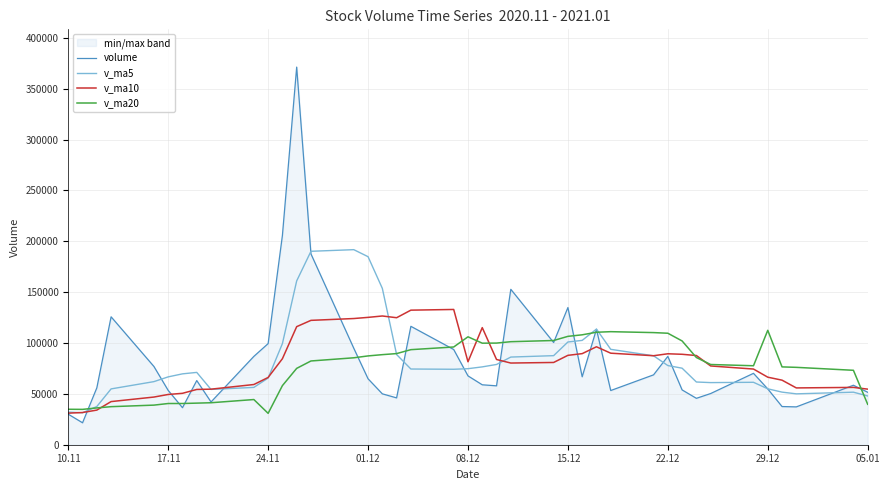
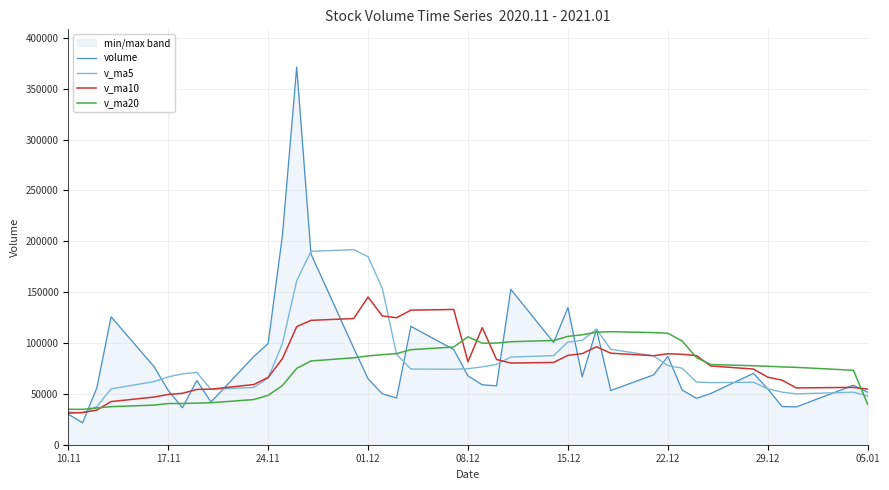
  {
    "v_ma10": {
      "17.11": 49000,
-     "01.12": 125000,
+     "01.12": 145000,
      "08.12": 82000,
      "15.12": 88000,
      "22.12": 89000,
      "29.12": 66000,
      "05.01": 55000
    },
    "v_ma20": {
      "10.11": 35000,
      "17.11": 41000,
-     "24.11": 31000,
+     "24.11": 49000,
      "01.12": 87000,
      "08.12": 106000,
      "15.12": 107000,
      "22.12": 110000,
-     "29.12": 112000,
+     "29.12": 77000,
      "05.01": 40000
    }
  }
